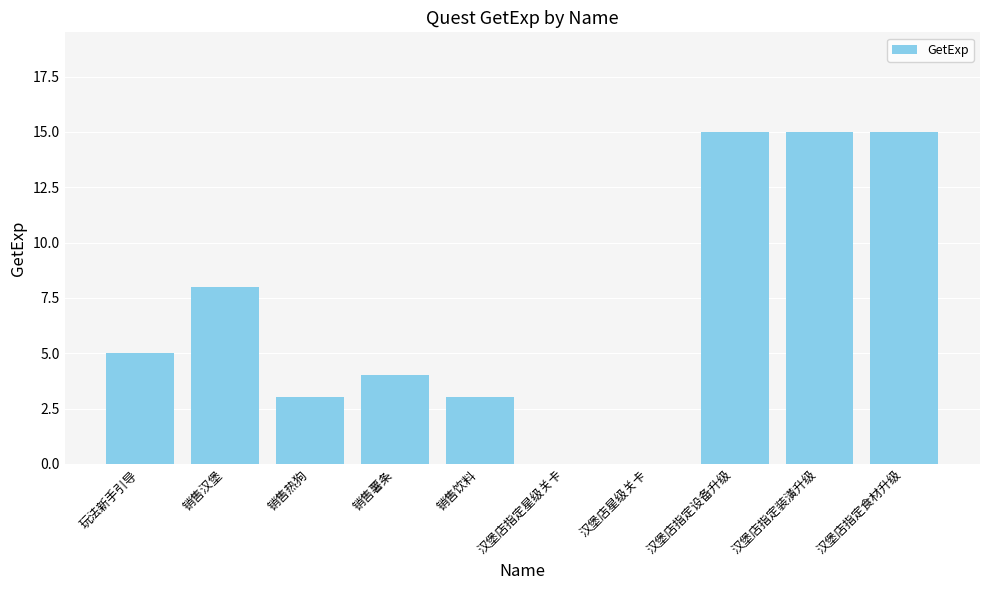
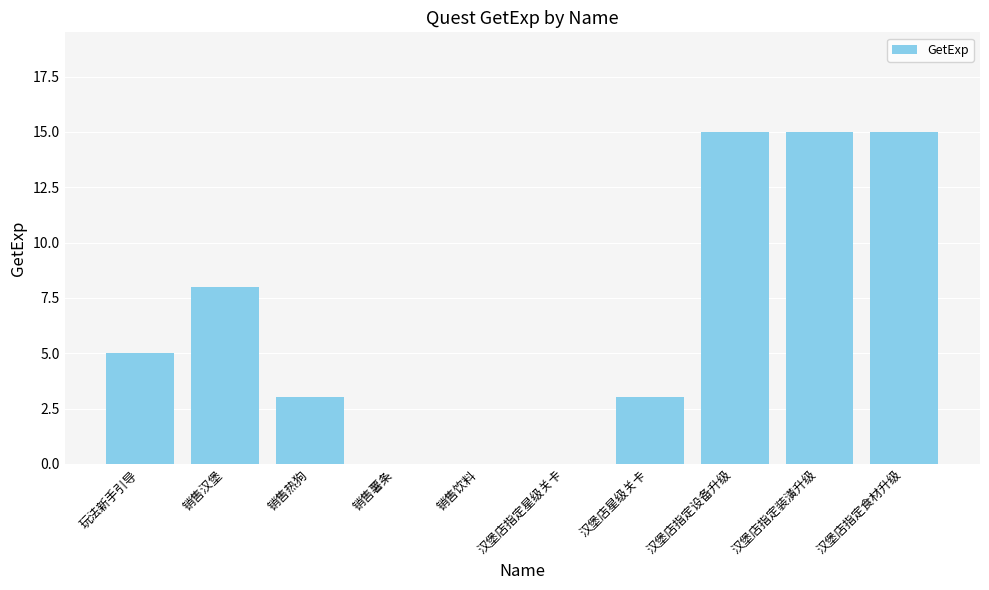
  {
    "玩法新手引导": 5,
    "销售汉堡": 8,
    "销售热狗": 3,
-   "销售薯条": 4,
-   "销售饮料": 3,
+   "销售薯条": 0,
+   "销售饮料": 0,
    "汉堡店指定星级关卡": 0,
-   "汉堡店星级关卡": 0,
+   "汉堡店星级关卡": 3,
    "汉堡店指定设备升级": 15,
    "汉堡店指定装潢升级": 15,
    "汉堡店指定食材升级": 15
  }
